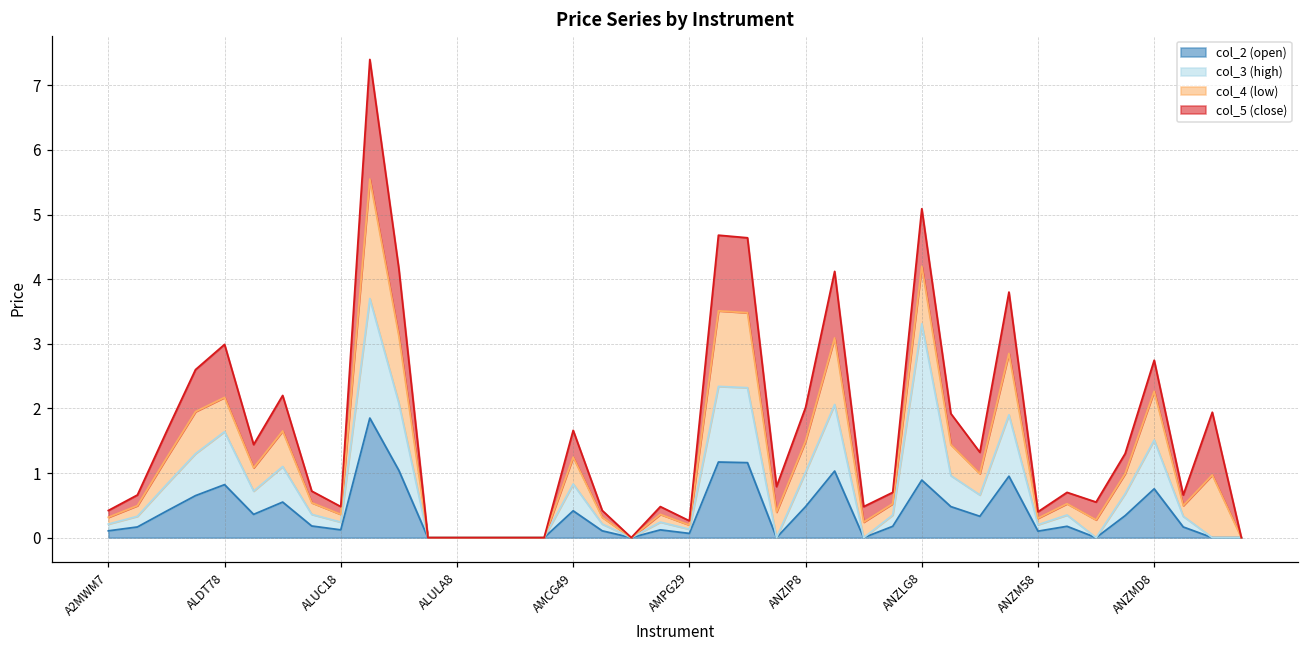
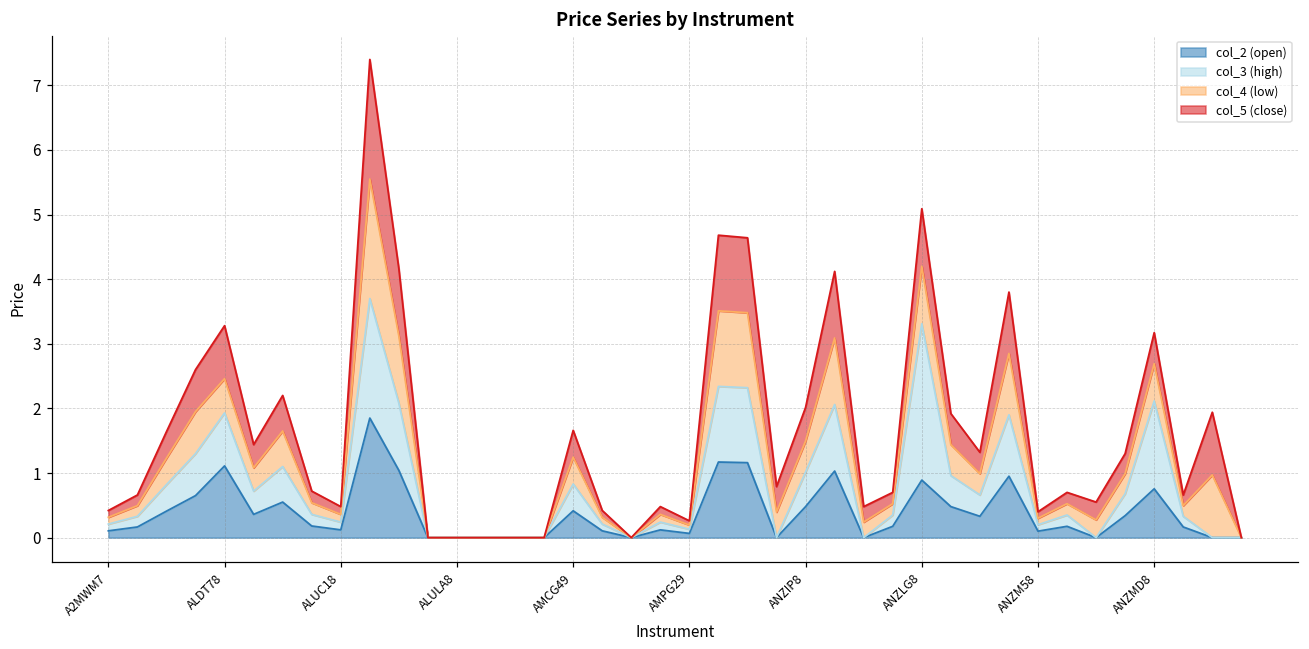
  {
    "col_2 (open)": {
      "A2MWM7": 0.1,
-     "ALDT78": 0.8,
+     "ALDT78": 1.1,
      "ALUC18": 0.1,
      "AMCG49": 0.4,
      "AMPG29": 0.1,
      "ANZIP8": 0.5,
      "ANZLG8": 0.9,
      "ANZM58": 0.1,
      "ANZMD8": 0.8
    },
    "col_3 (high)": {
      "A2MWM7": 0.1,
      "ALDT78": 0.8,
      "ALUC18": 0.1,
      "AMCG49": 0.4,
      "AMPG29": 0.1,
      "ANZIP8": 0.5,
      "ANZLG8": 2.4,
      "ANZM58": 0.1,
-     "ANZMD8": 0.8
+     "ANZMD8": 1.4
    },
    "col_4 (low)": {
      "A2MWM7": 0.1,
      "ALDT78": 0.5,
      "ALUC18": 0.1,
      "AMCG49": 0.4,
      "AMPG29": 0.1,
      "ANZIP8": 0.5,
      "ANZLG8": 0.9,
      "ANZM58": 0.1,
-     "ANZMD8": 0.8
+     "ANZMD8": 0.6
    },
    "col_5 (close)": {
      "A2MWM7": 0.1,
      "ALDT78": 0.8,
      "ALUC18": 0.1,
      "AMCG49": 0.4,
      "AMPG29": 0.1,
      "ANZIP8": 0.5,
      "ANZLG8": 0.9,
      "ANZM58": 0.1,
      "ANZMD8": 0.5
    }
  }
